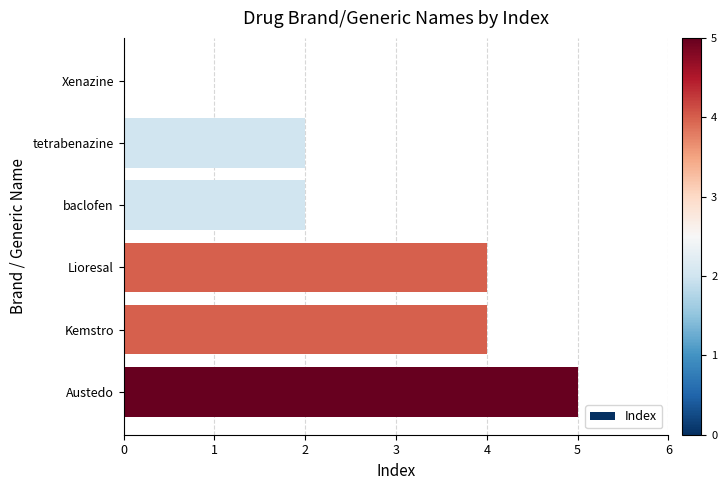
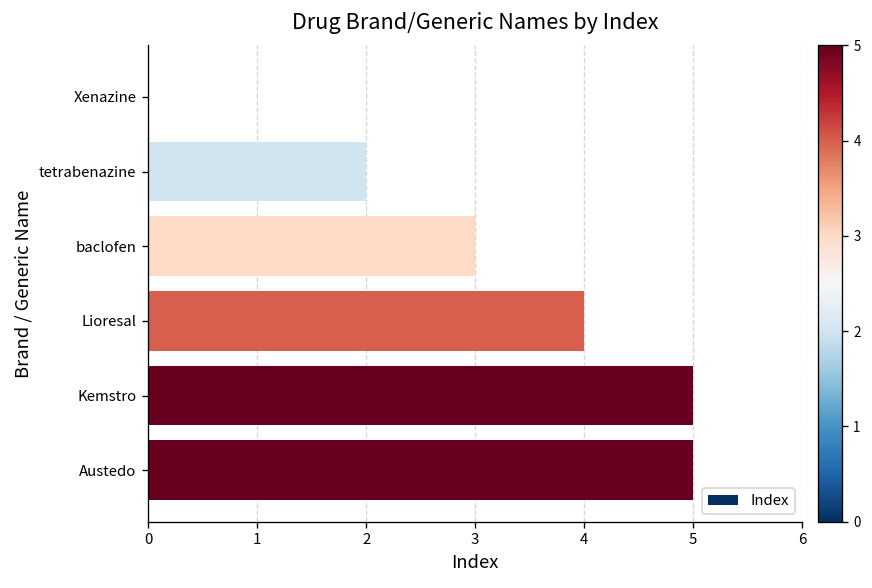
  {
    "Xenazine": 0,
    "tetrabenazine": 2,
-   "baclofen": 2,
+   "baclofen": 3,
    "Lioresal": 4,
-   "Kemstro": 4,
+   "Kemstro": 5,
    "Austedo": 5
  }
